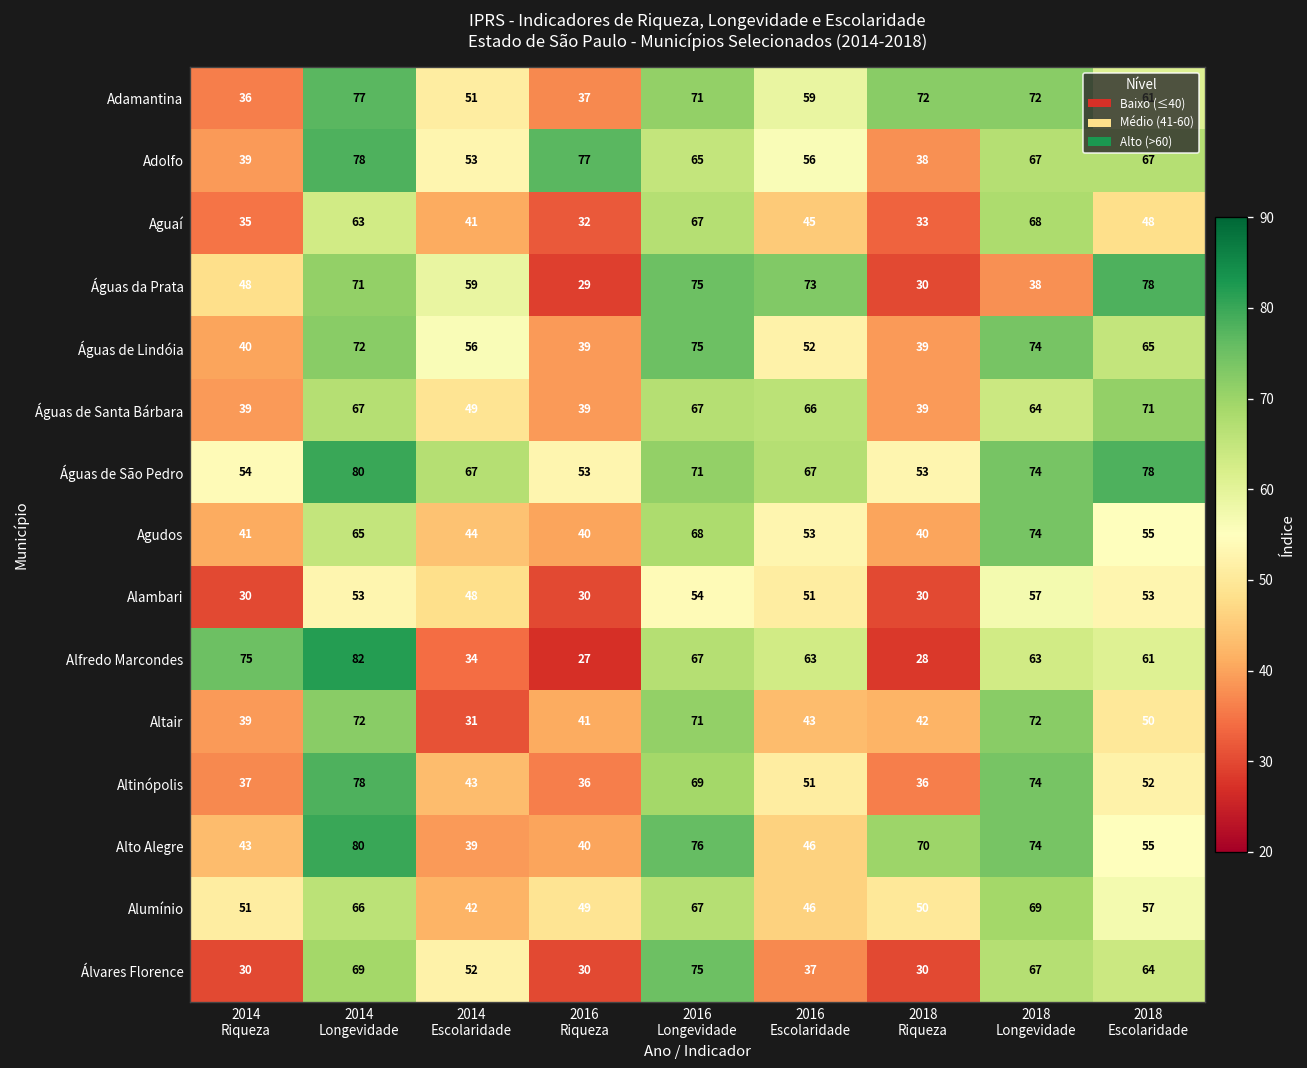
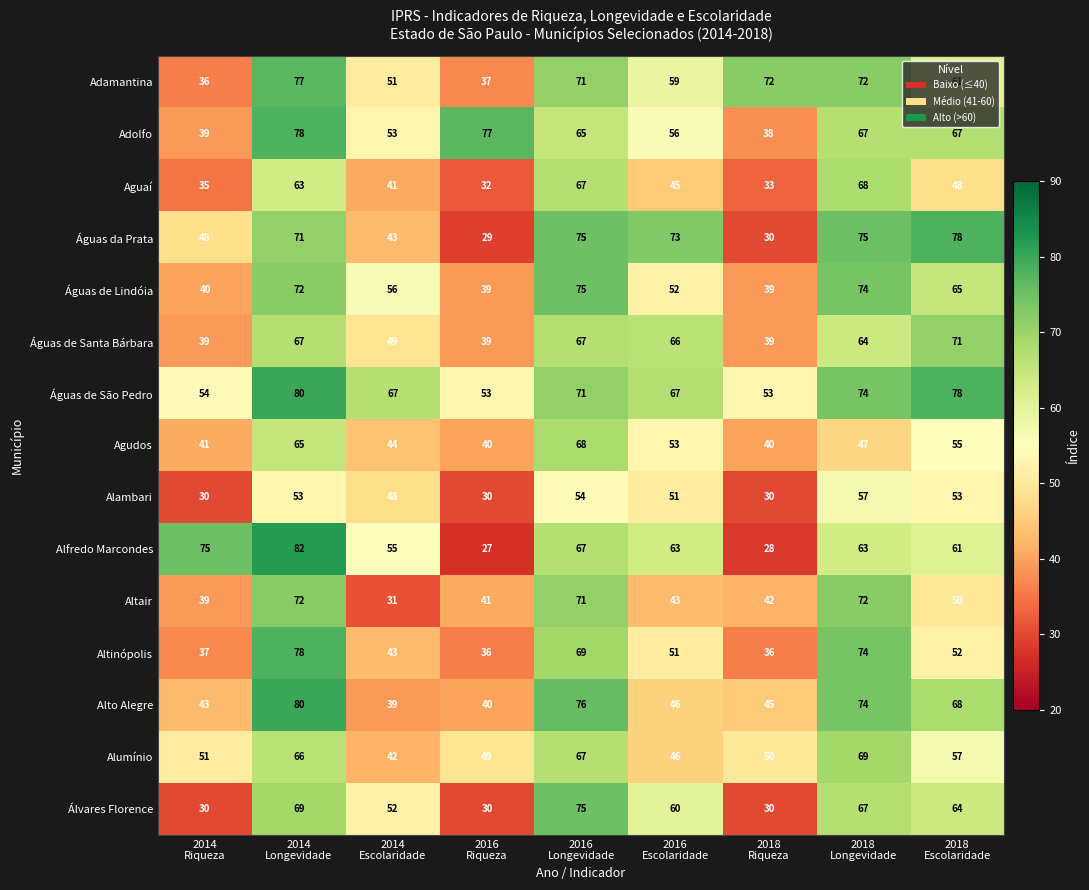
  {
    "Adamantina": {
      "2014 Riqueza": 36,
      "2014 Longevidade": 77,
      "2014 Escolaridade": 51,
      "2016 Riqueza": 37,
      "2016 Longevidade": 71,
      "2016 Escolaridade": 59,
      "2018 Riqueza": 72,
      "2018 Longevidade": 72
    },
    "Adolfo": {
      "2014 Riqueza": 39,
      "2014 Longevidade": 78,
      "2014 Escolaridade": 53,
      "2016 Riqueza": 77,
      "2016 Longevidade": 65,
      "2016 Escolaridade": 56,
      "2018 Riqueza": 38,
      "2018 Longevidade": 67,
      "2018 Escolaridade": 67
    },
    "Aguaí": {
      "2014 Riqueza": 35,
      "2014 Longevidade": 63,
      "2014 Escolaridade": 41,
      "2016 Riqueza": 32,
      "2016 Longevidade": 67,
      "2016 Escolaridade": 45,
      "2018 Riqueza": 33,
      "2018 Longevidade": 68,
      "2018 Escolaridade": 48
    },
    "Águas da Prata": {
      "2014 Riqueza": 48,
      "2014 Longevidade": 71,
-     "2014 Escolaridade": 59,
+     "2014 Escolaridade": 43,
      "2016 Riqueza": 29,
      "2016 Longevidade": 75,
      "2016 Escolaridade": 73,
      "2018 Riqueza": 30,
-     "2018 Longevidade": 38,
+     "2018 Longevidade": 75,
      "2018 Escolaridade": 78
    },
    "Águas de Lindóia": {
      "2014 Riqueza": 40,
      "2014 Longevidade": 72,
      "2014 Escolaridade": 56,
      "2016 Riqueza": 39,
      "2016 Longevidade": 75,
      "2016 Escolaridade": 52,
      "2018 Riqueza": 39,
      "2018 Longevidade": 74,
      "2018 Escolaridade": 65
    },
    "Águas de Santa Bárbara": {
      "2014 Riqueza": 39,
      "2014 Longevidade": 67,
      "2014 Escolaridade": 49,
      "2016 Riqueza": 39,
      "2016 Longevidade": 67,
      "2016 Escolaridade": 66,
      "2018 Riqueza": 39,
      "2018 Longevidade": 64,
      "2018 Escolaridade": 71
    },
    "Águas de São Pedro": {
      "2014 Riqueza": 54,
      "2014 Longevidade": 80,
      "2014 Escolaridade": 67,
      "2016 Riqueza": 53,
      "2016 Longevidade": 71,
      "2016 Escolaridade": 67,
      "2018 Riqueza": 53,
      "2018 Longevidade": 74,
      "2018 Escolaridade": 78
    },
    "Agudos": {
      "2014 Riqueza": 41,
      "2014 Longevidade": 65,
      "2014 Escolaridade": 44,
      "2016 Riqueza": 40,
      "2016 Longevidade": 68,
      "2016 Escolaridade": 53,
      "2018 Riqueza": 40,
-     "2018 Longevidade": 74,
+     "2018 Longevidade": 47,
      "2018 Escolaridade": 55
    },
    "Alambari": {
      "2014 Riqueza": 30,
      "2014 Longevidade": 53,
      "2014 Escolaridade": 48,
      "2016 Riqueza": 30,
      "2016 Longevidade": 54,
      "2016 Escolaridade": 51,
      "2018 Riqueza": 30,
      "2018 Longevidade": 57,
      "2018 Escolaridade": 53
    },
    "Alfredo Marcondes": {
      "2014 Riqueza": 75,
      "2014 Longevidade": 82,
-     "2014 Escolaridade": 34,
+     "2014 Escolaridade": 55,
      "2016 Riqueza": 27,
      "2016 Longevidade": 67,
      "2016 Escolaridade": 63,
      "2018 Riqueza": 28,
      "2018 Longevidade": 63,
      "2018 Escolaridade": 61
    },
    "Altair": {
      "2014 Riqueza": 39,
      "2014 Longevidade": 72,
      "2014 Escolaridade": 31,
      "2016 Riqueza": 41,
      "2016 Longevidade": 71,
      "2016 Escolaridade": 43,
      "2018 Riqueza": 42,
      "2018 Longevidade": 72,
      "2018 Escolaridade": 50
    },
    "Altinópolis": {
      "2014 Riqueza": 37,
      "2014 Longevidade": 78,
      "2014 Escolaridade": 43,
      "2016 Riqueza": 36,
      "2016 Longevidade": 69,
      "2016 Escolaridade": 51,
      "2018 Riqueza": 36,
      "2018 Longevidade": 74,
      "2018 Escolaridade": 52
    },
    "Alto Alegre": {
      "2014 Riqueza": 43,
      "2014 Longevidade": 80,
      "2014 Escolaridade": 39,
      "2016 Riqueza": 40,
      "2016 Longevidade": 76,
      "2016 Escolaridade": 46,
-     "2018 Riqueza": 70,
+     "2018 Riqueza": 45,
      "2018 Longevidade": 74,
-     "2018 Escolaridade": 55
+     "2018 Escolaridade": 68
    },
    "Alumínio": {
      "2014 Riqueza": 51,
      "2014 Longevidade": 66,
      "2014 Escolaridade": 42,
      "2016 Riqueza": 49,
      "2016 Longevidade": 67,
      "2016 Escolaridade": 46,
      "2018 Riqueza": 50,
      "2018 Longevidade": 69,
      "2018 Escolaridade": 57
    },
    "Álvares Florence": {
      "2014 Riqueza": 30,
      "2014 Longevidade": 69,
      "2014 Escolaridade": 52,
      "2016 Riqueza": 30,
      "2016 Longevidade": 75,
-     "2016 Escolaridade": 37,
+     "2016 Escolaridade": 60,
      "2018 Riqueza": 30,
      "2018 Longevidade": 67,
      "2018 Escolaridade": 64
    }
  }
